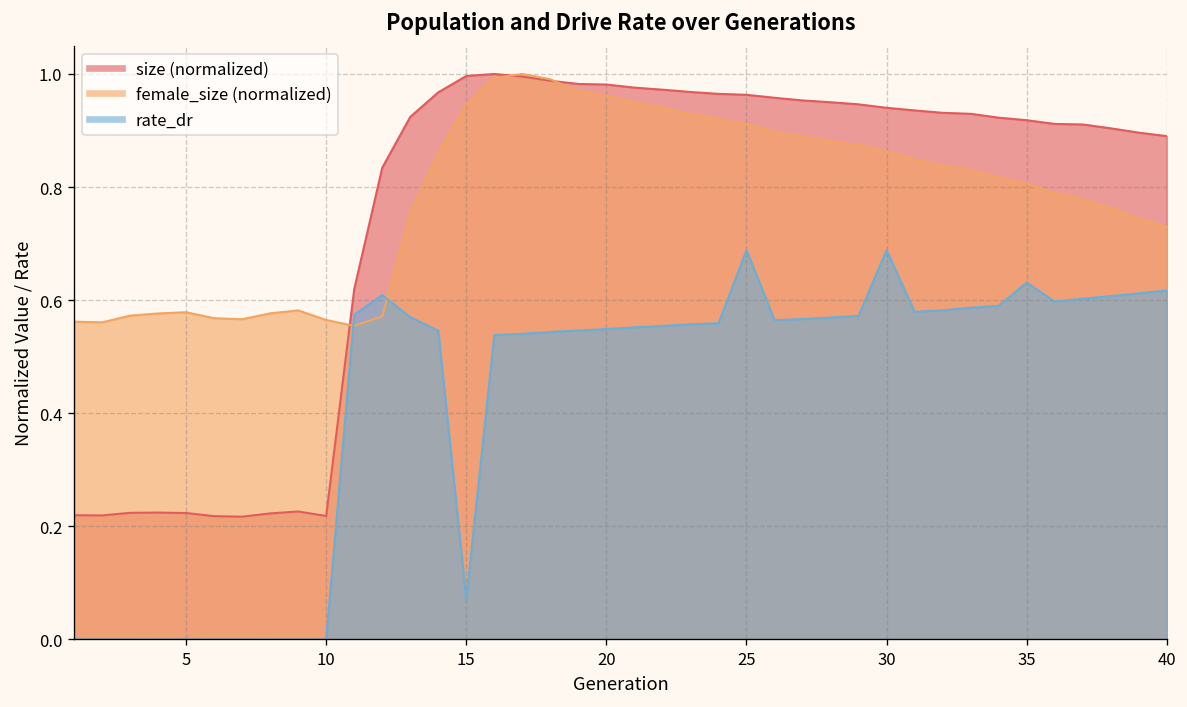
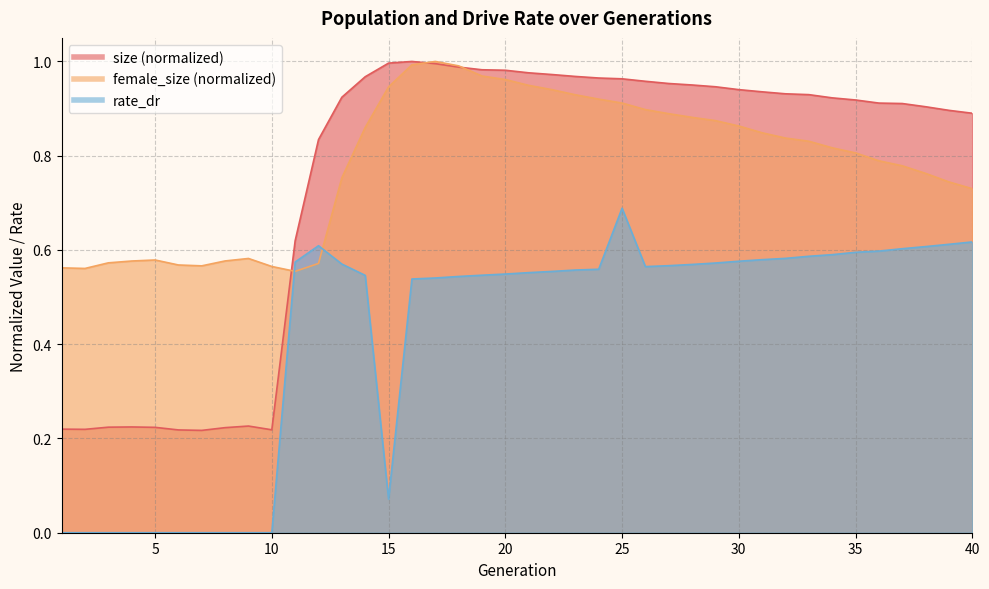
  {
    "rate_dr": {
      "5": 0.00,
      "10": 0.00,
      "15": 0.07,
      "20": 0.55,
      "25": 0.69,
-     "30": 0.69,
-     "35": 0.63,
+     "30": 0.58,
+     "35": 0.60,
      "40": 0.62
    }
  }
